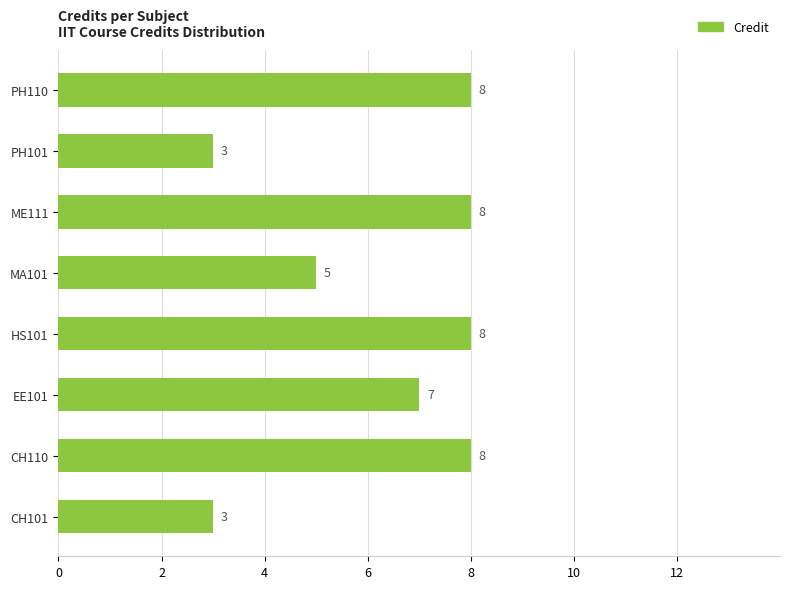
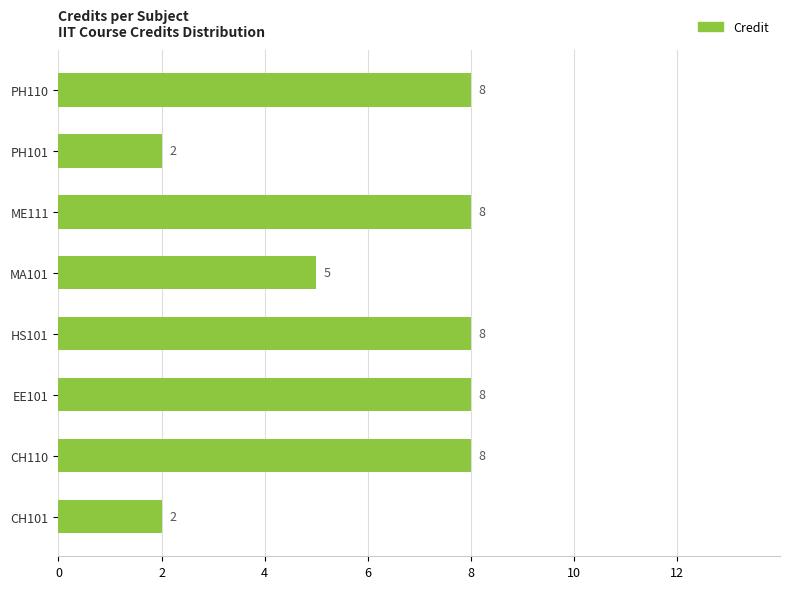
  {
    "PH110": 8,
-   "PH101": 3,
+   "PH101": 2,
    "ME111": 8,
    "MA101": 5,
    "HS101": 8,
-   "EE101": 7,
+   "EE101": 8,
    "CH110": 8,
-   "CH101": 3
+   "CH101": 2
  }
